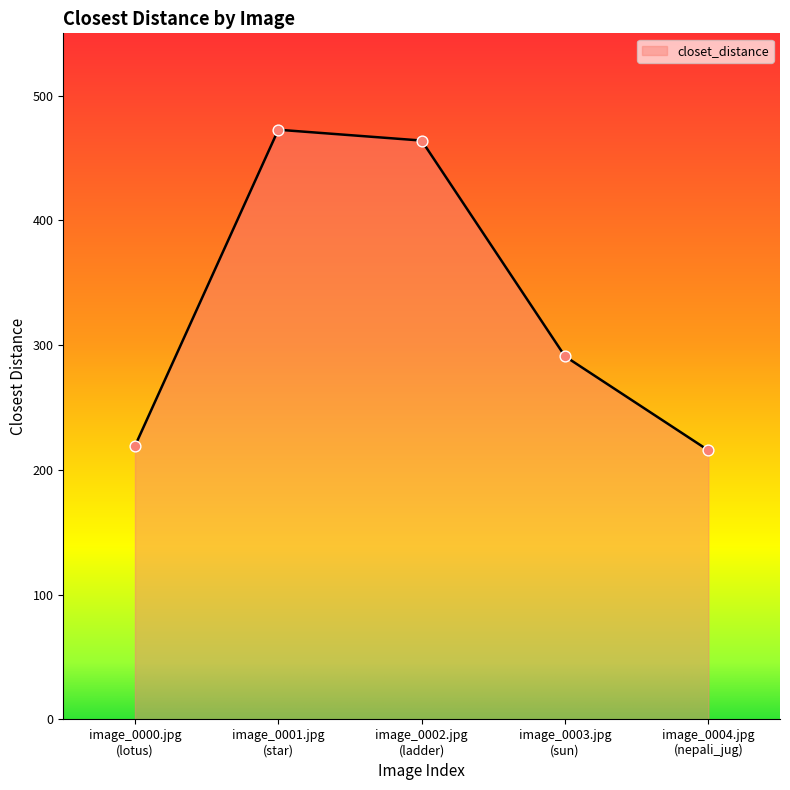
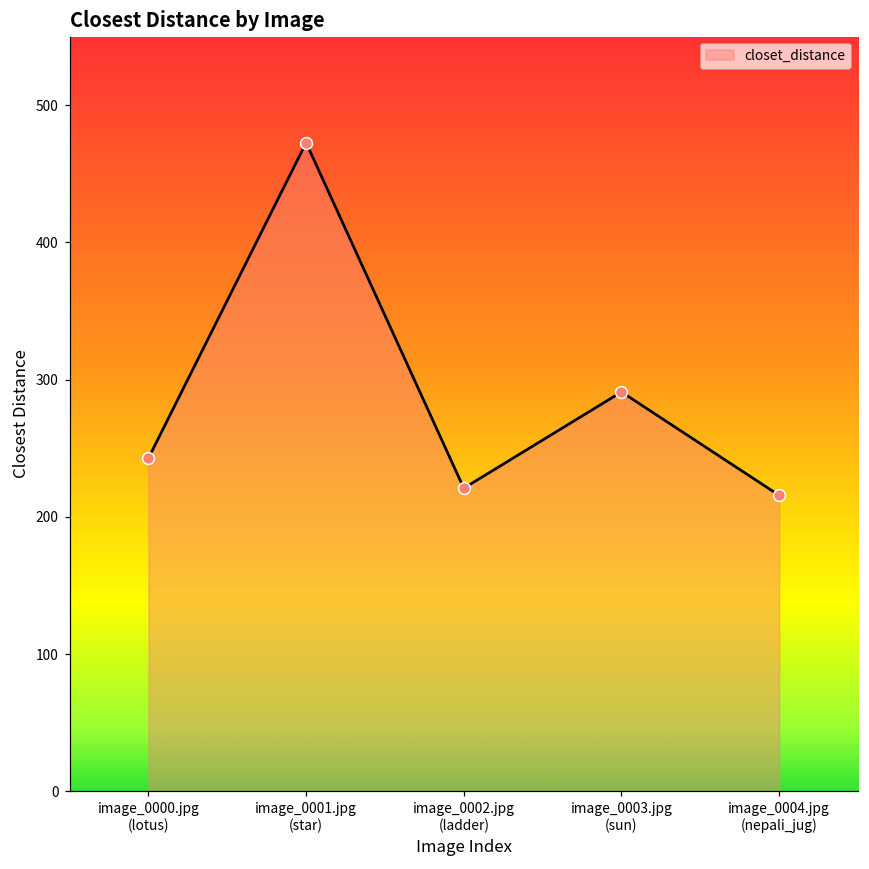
  {
-   "image_0000.jpg (lotus)": 219,
+   "image_0000.jpg (lotus)": 243,
    "image_0001.jpg (star)": 473,
-   "image_0002.jpg (ladder)": 464,
+   "image_0002.jpg (ladder)": 221,
    "image_0003.jpg (sun)": 291,
    "image_0004.jpg (nepali_jug)": 216
  }
